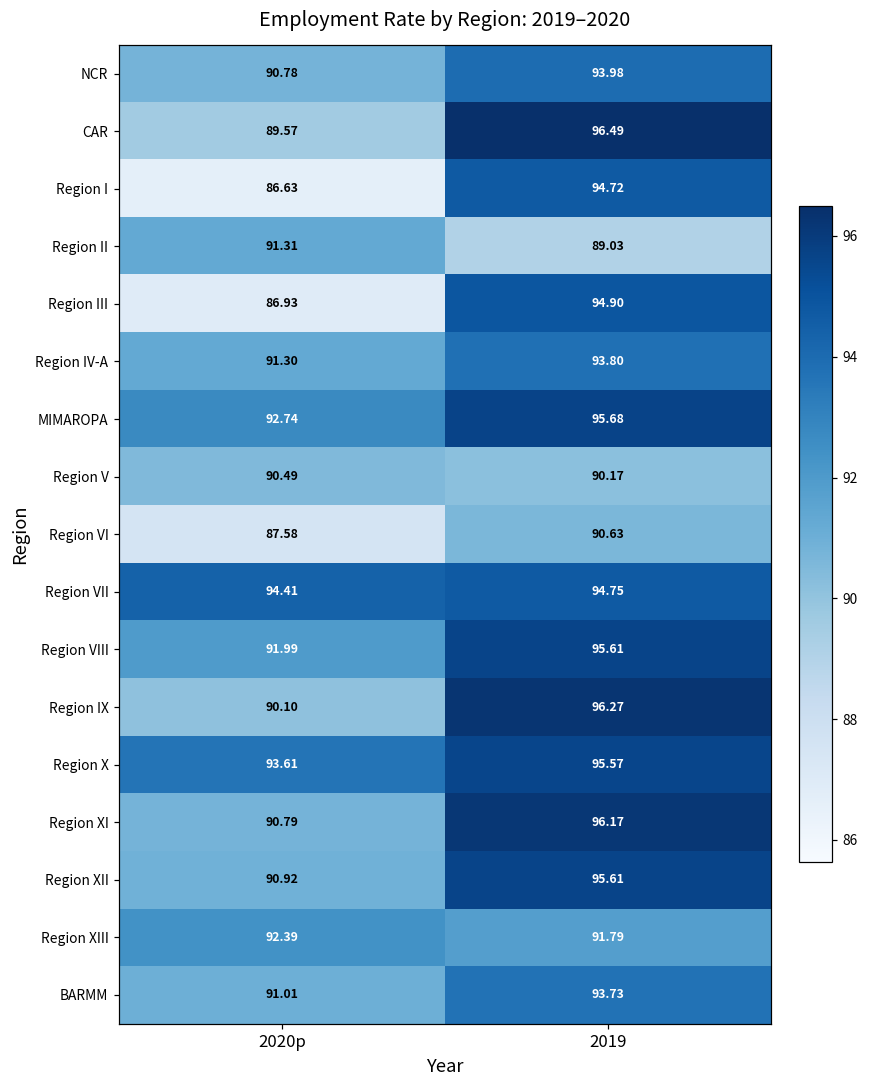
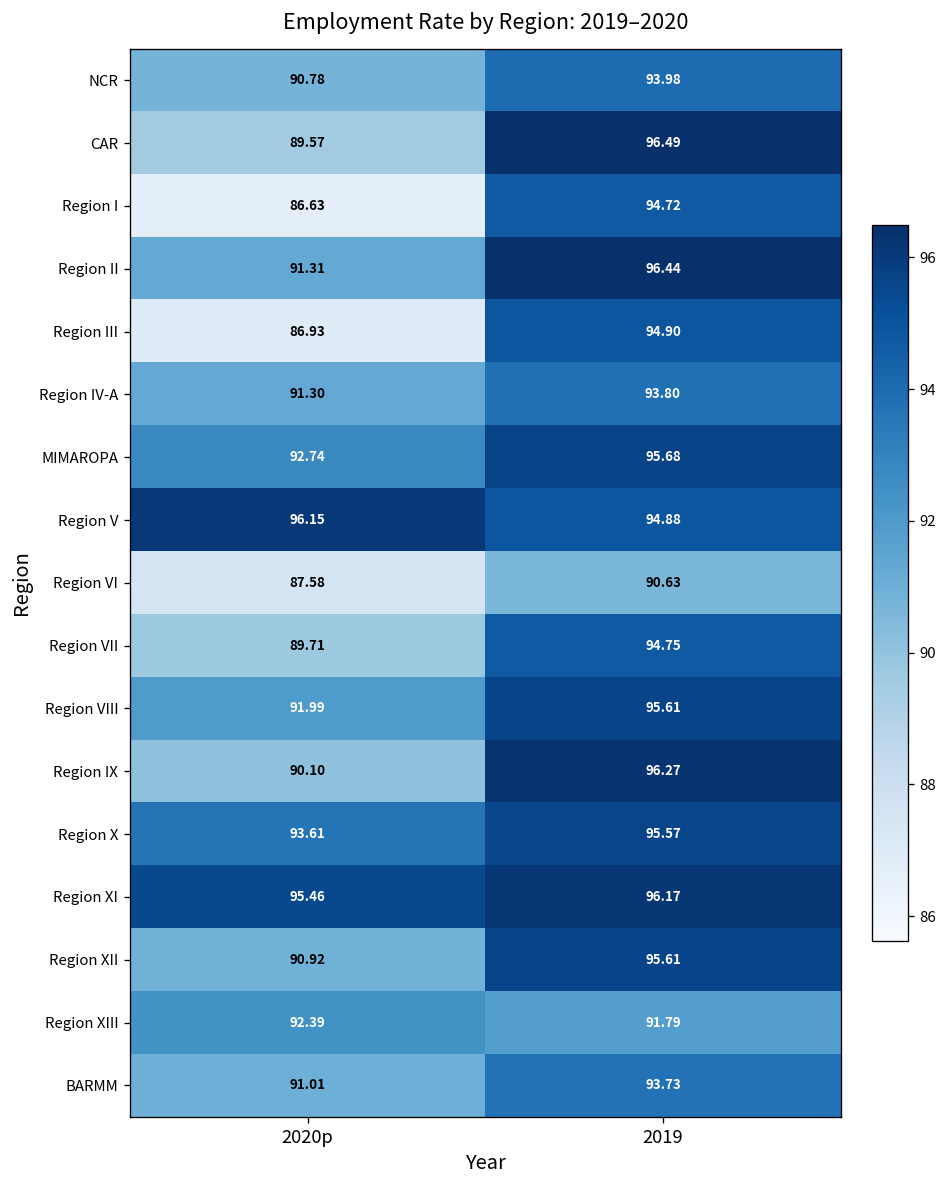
  {
    "NCR": {
      "2020p": 90.78,
      "2019": 93.98
    },
    "CAR": {
      "2020p": 89.57,
      "2019": 96.49
    },
    "Region I": {
      "2020p": 86.63,
      "2019": 94.72
    },
    "Region II": {
      "2020p": 91.31,
-     "2019": 89.03
+     "2019": 96.44
    },
    "Region III": {
      "2020p": 86.93,
      "2019": 94.90
    },
    "Region IV-A": {
      "2020p": 91.30,
      "2019": 93.80
    },
    "MIMAROPA": {
      "2020p": 92.74,
      "2019": 95.68
    },
    "Region V": {
-     "2020p": 90.49,
-     "2019": 90.17
+     "2020p": 96.15,
+     "2019": 94.88
    },
    "Region VI": {
      "2020p": 87.58,
      "2019": 90.63
    },
    "Region VII": {
-     "2020p": 94.41,
+     "2020p": 89.71,
      "2019": 94.75
    },
    "Region VIII": {
      "2020p": 91.99,
      "2019": 95.61
    },
    "Region IX": {
      "2020p": 90.10,
      "2019": 96.27
    },
    "Region X": {
      "2020p": 93.61,
      "2019": 95.57
    },
    "Region XI": {
-     "2020p": 90.79,
+     "2020p": 95.46,
      "2019": 96.17
    },
    "Region XII": {
      "2020p": 90.92,
      "2019": 95.61
    },
    "Region XIII": {
      "2020p": 92.39,
      "2019": 91.79
    },
    "BARMM": {
      "2020p": 91.01,
      "2019": 93.73
    }
  }
